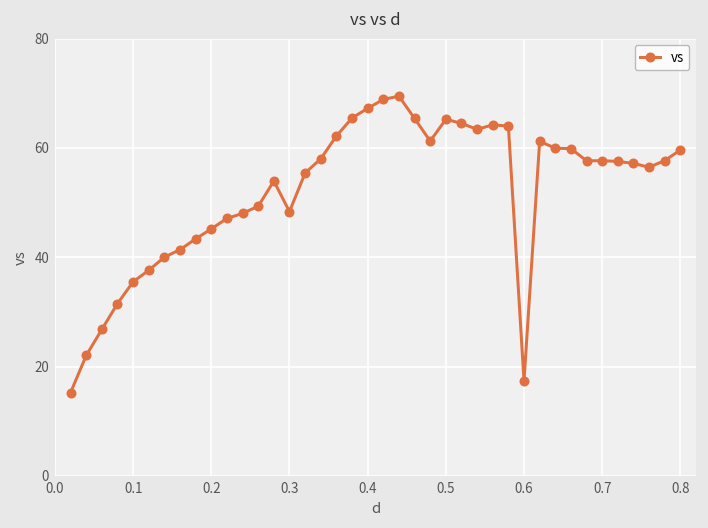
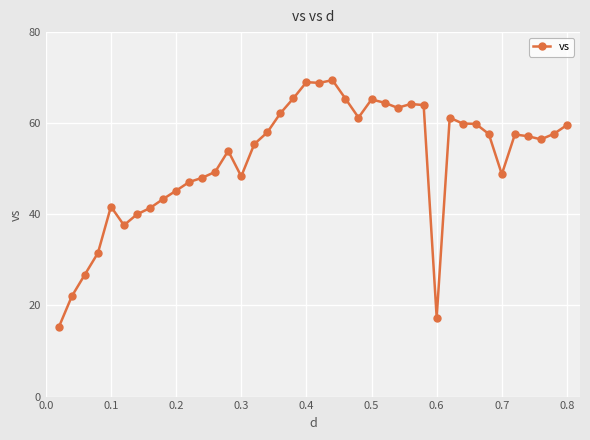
  {
-   "0.1": 36,
+   "0.1": 42,
    "0.2": 45,
    "0.3": 48,
-   "0.4": 67,
+   "0.4": 69,
    "0.5": 65,
    "0.6": 17,
-   "0.7": 58,
+   "0.7": 49,
    "0.8": 60
  }
